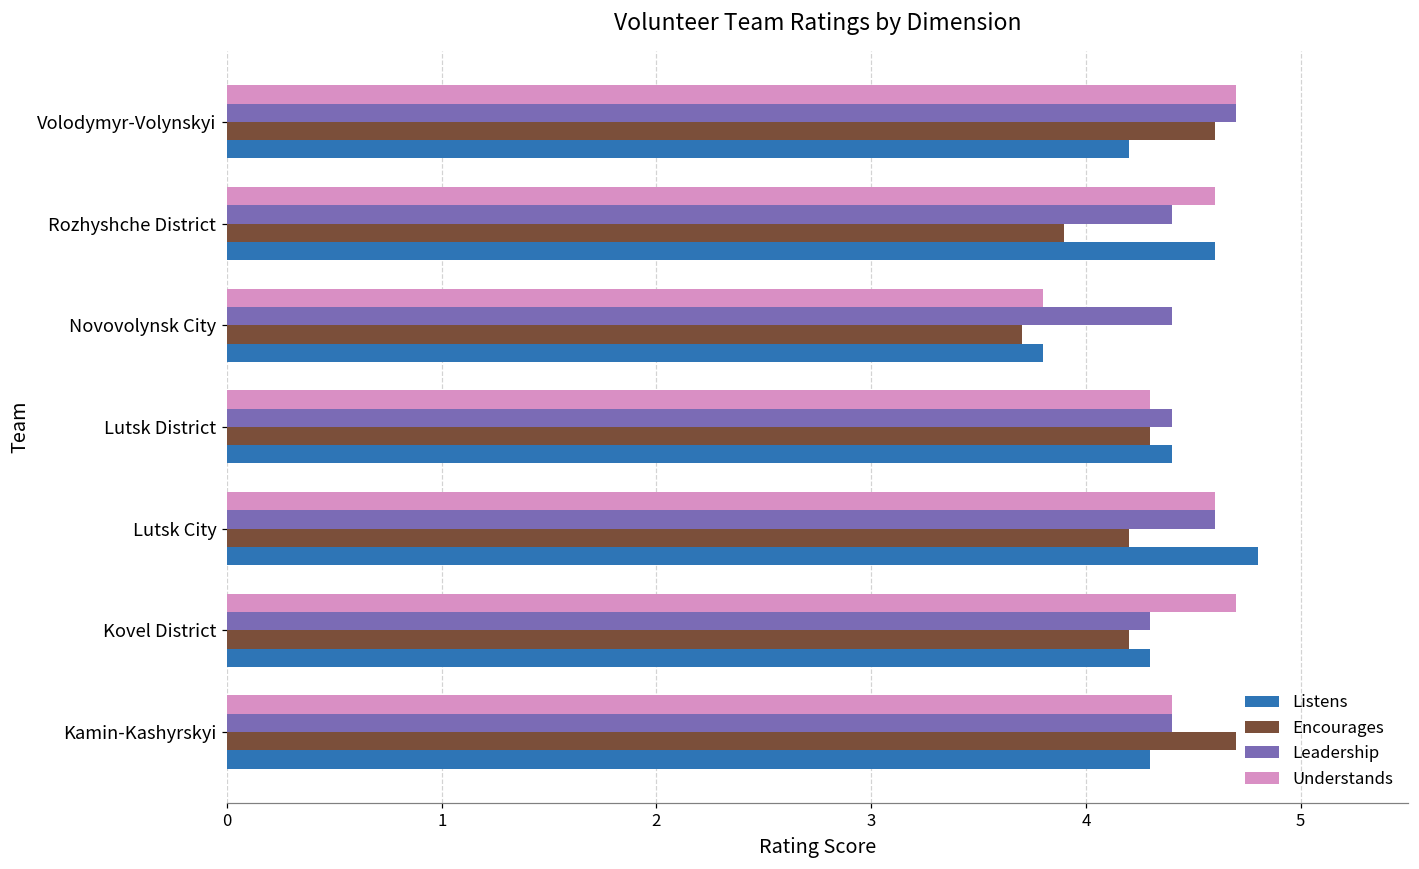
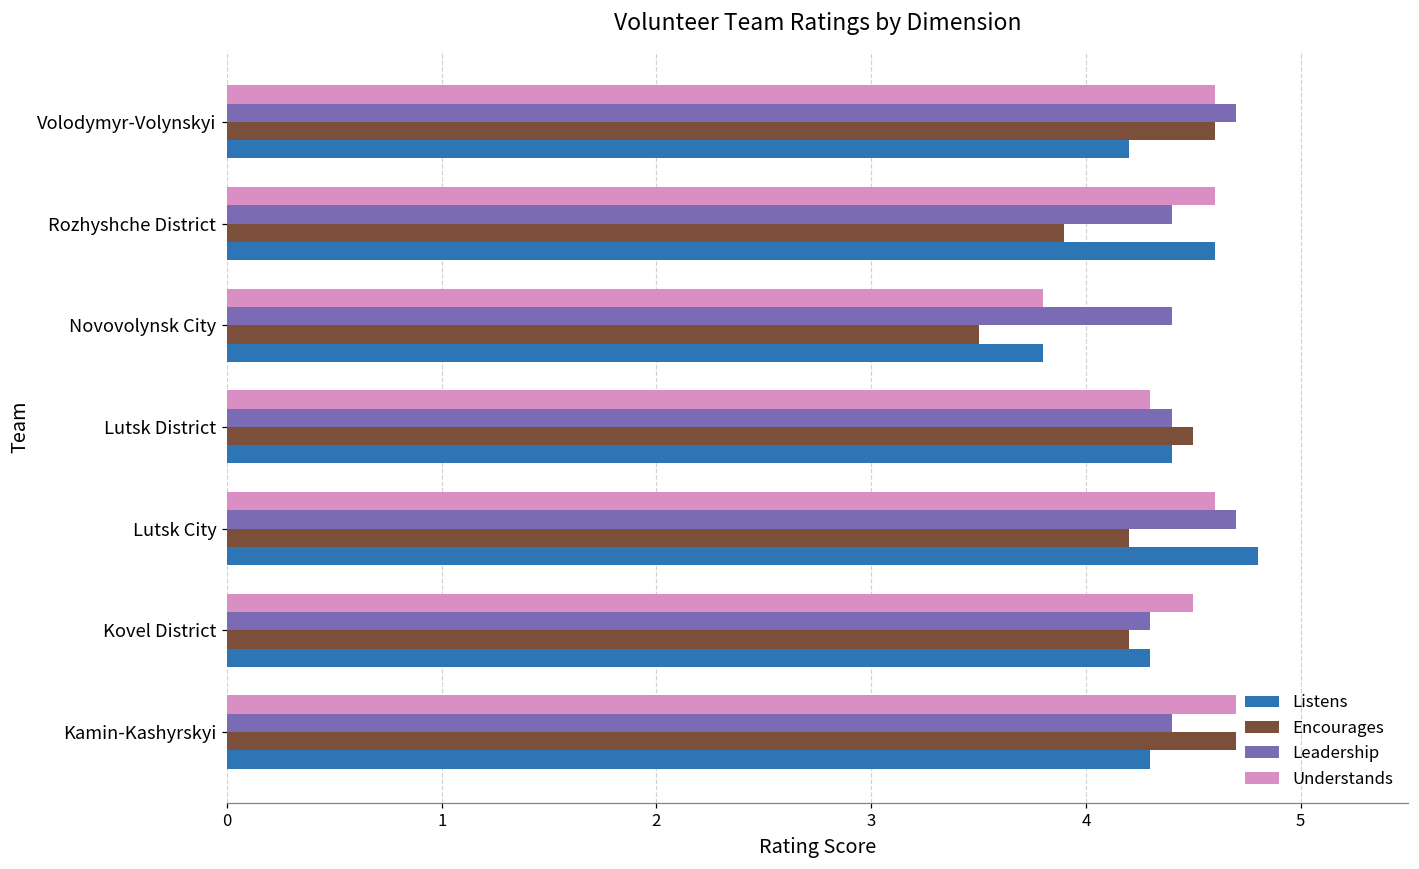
  {
    "Listens": {
      "Volodymyr-Volynskyi": 4.2,
      "Rozhyshche District": 4.6,
      "Novovolynsk City": 3.8,
      "Lutsk District": 4.4,
      "Lutsk City": 4.8,
      "Kovel District": 4.3,
      "Kamin-Kashyrskyi": 4.3
    },
    "Encourages": {
      "Volodymyr-Volynskyi": 4.6,
      "Rozhyshche District": 3.9,
-     "Novovolynsk City": 3.7,
-     "Lutsk District": 4.3,
+     "Novovolynsk City": 3.5,
+     "Lutsk District": 4.5,
      "Lutsk City": 4.2,
      "Kovel District": 4.2,
      "Kamin-Kashyrskyi": 4.7
    },
    "Leadership": {
      "Volodymyr-Volynskyi": 4.7,
      "Rozhyshche District": 4.4,
      "Novovolynsk City": 4.4,
      "Lutsk District": 4.4,
-     "Lutsk City": 4.6,
+     "Lutsk City": 4.7,
      "Kovel District": 4.3,
      "Kamin-Kashyrskyi": 4.4
    },
    "Understands": {
-     "Volodymyr-Volynskyi": 4.7,
+     "Volodymyr-Volynskyi": 4.6,
      "Rozhyshche District": 4.6,
      "Novovolynsk City": 3.8,
      "Lutsk District": 4.3,
      "Lutsk City": 4.6,
-     "Kovel District": 4.7,
-     "Kamin-Kashyrskyi": 4.4
+     "Kovel District": 4.5,
+     "Kamin-Kashyrskyi": 4.7
    }
  }
